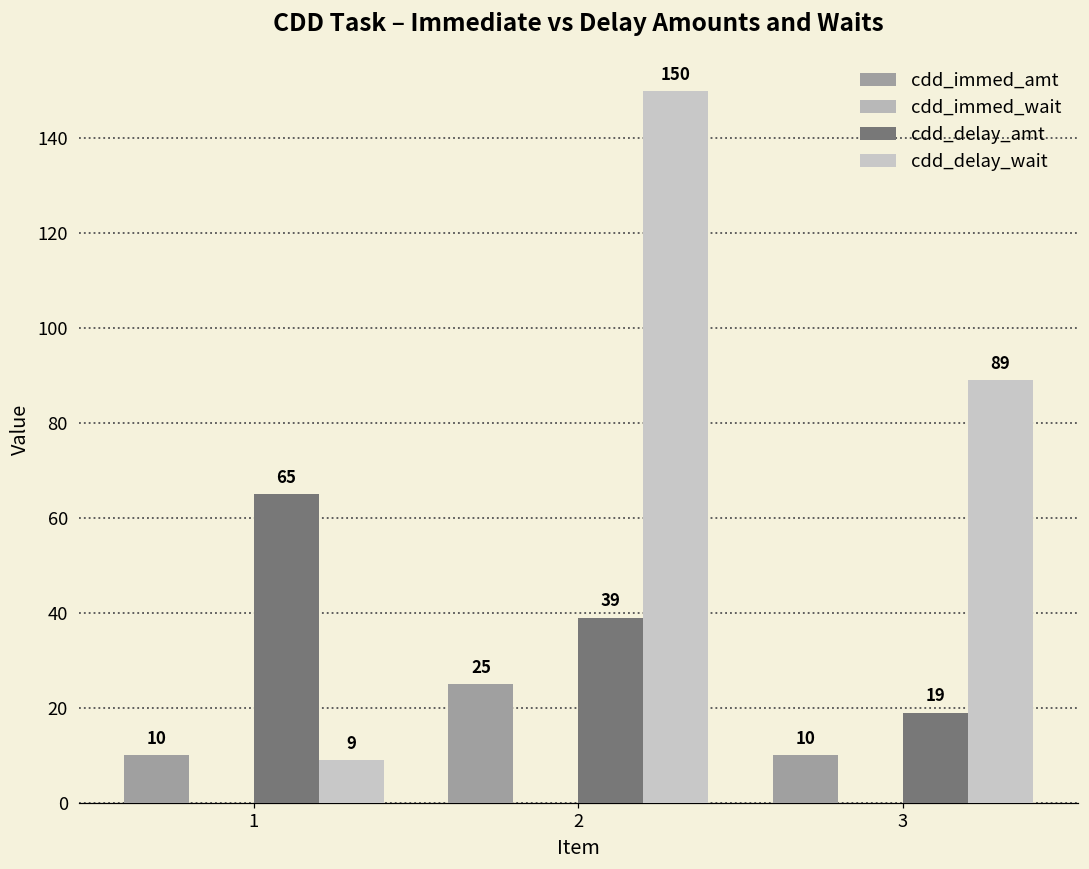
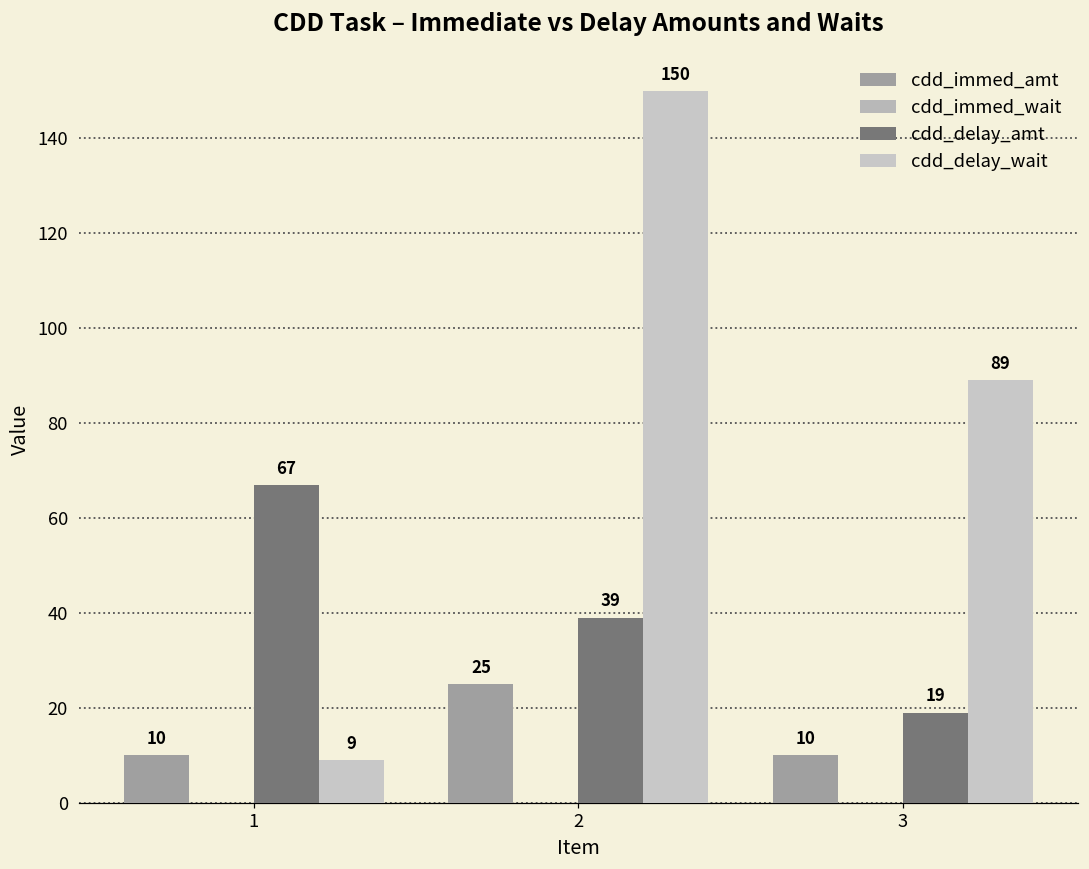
  {
    "cdd_delay_amt": {
-     "1": 65,
+     "1": 67,
      "2": 39,
      "3": 19
    }
  }
